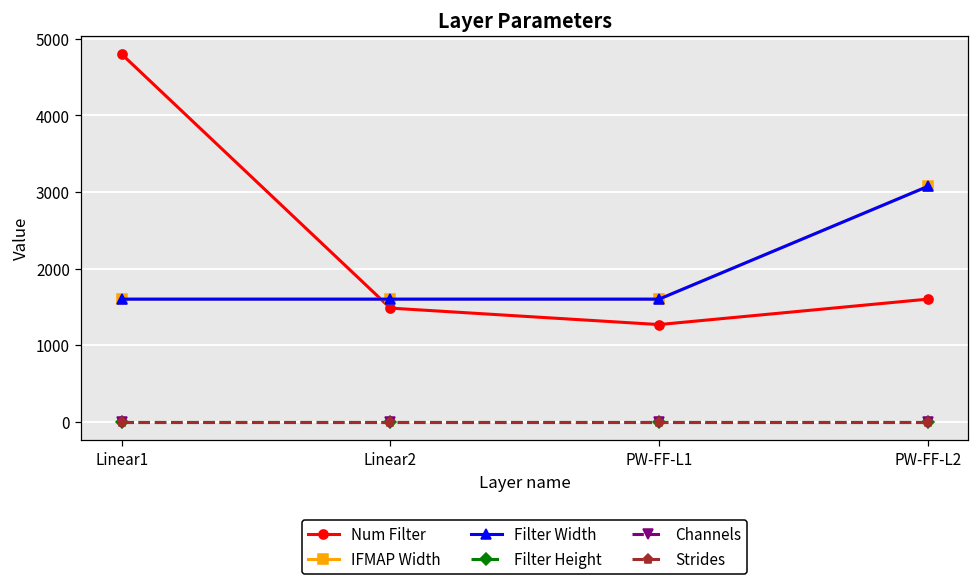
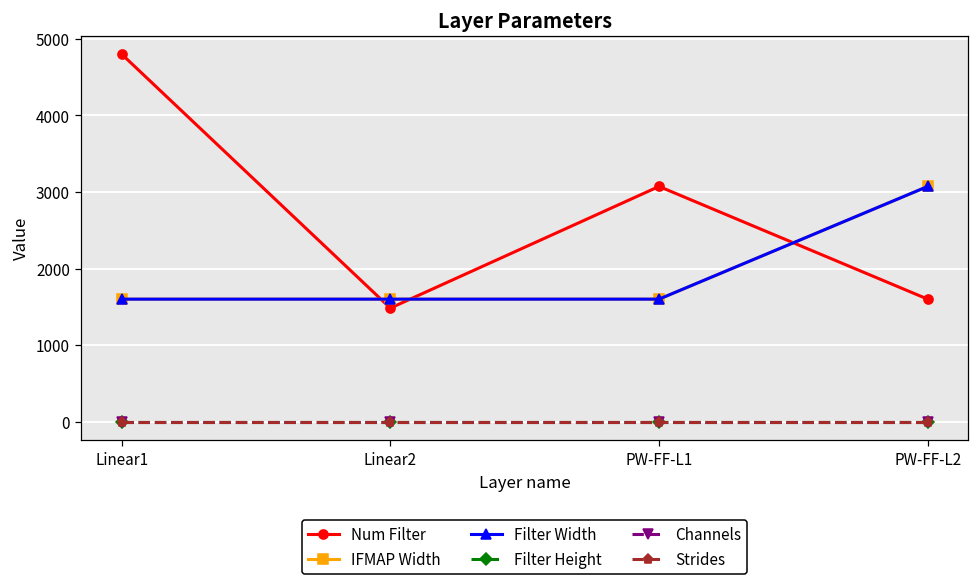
  {
    "Num Filter": {
      "Linear1": 4800,
      "Linear2": 1500,
-     "PW-FF-L1": 1300,
+     "PW-FF-L1": 3100,
      "PW-FF-L2": 1600
    },
    "Filter Width": {
      "Linear1": 1600,
      "Linear2": 1600,
      "PW-FF-L1": 1600,
      "PW-FF-L2": 3100
    },
    "Strides": {
      "Linear1": 0,
      "Linear2": 0,
      "PW-FF-L1": 0,
      "PW-FF-L2": 0
    }
  }
